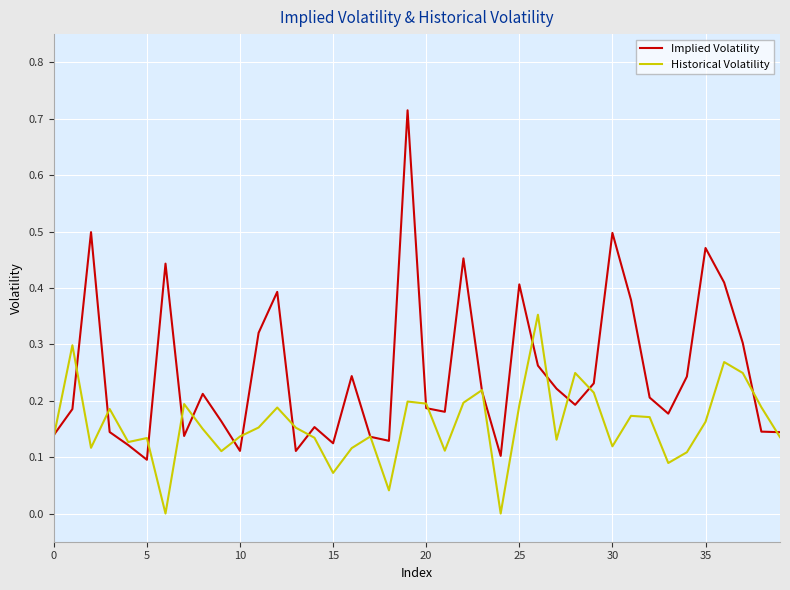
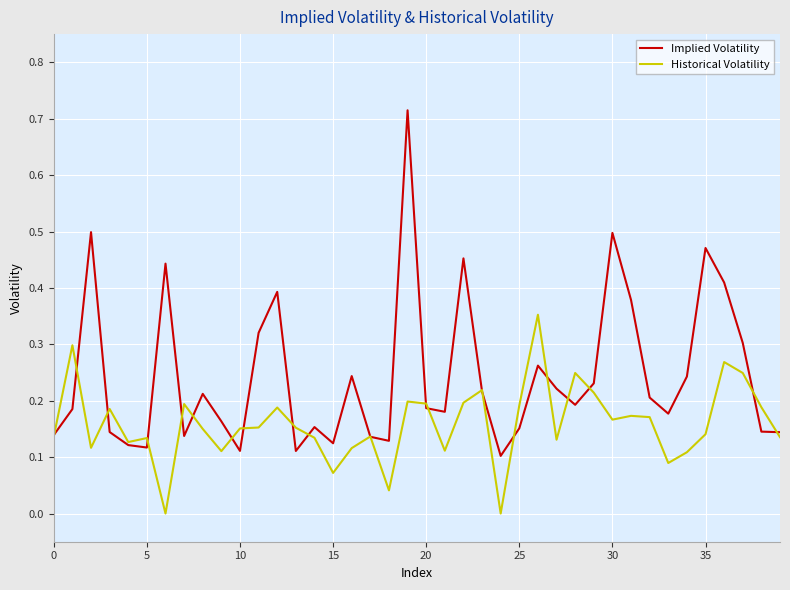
  {
    "Implied Volatility": {
-     "5": 0.10,
+     "5": 0.12,
      "10": 0.11,
      "15": 0.12,
      "20": 0.19,
-     "25": 0.41,
+     "25": 0.15,
      "30": 0.50,
      "35": 0.47
    },
    "Historical Volatility": {
      "5": 0.13,
-     "10": 0.14,
+     "10": 0.15,
      "15": 0.07,
      "20": 0.19,
      "25": 0.19,
-     "30": 0.12,
-     "35": 0.16
+     "30": 0.17,
+     "35": 0.14
    }
  }
